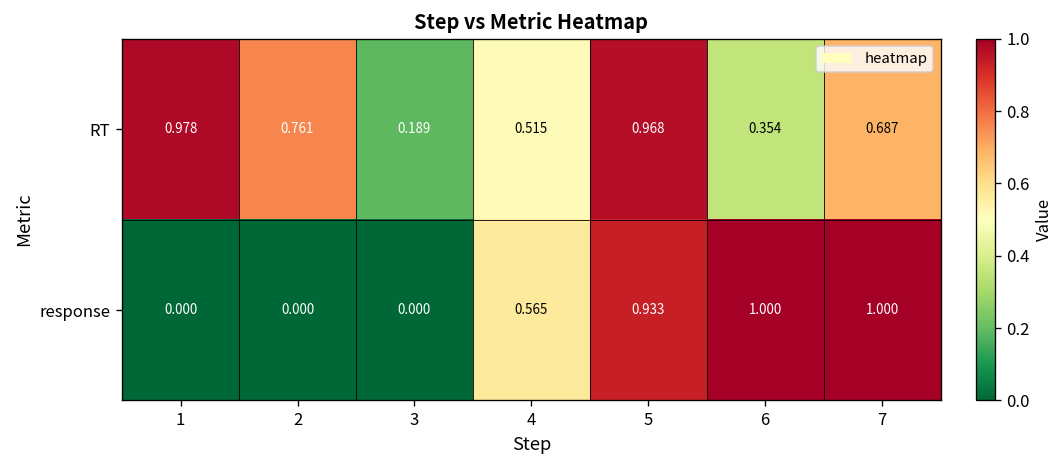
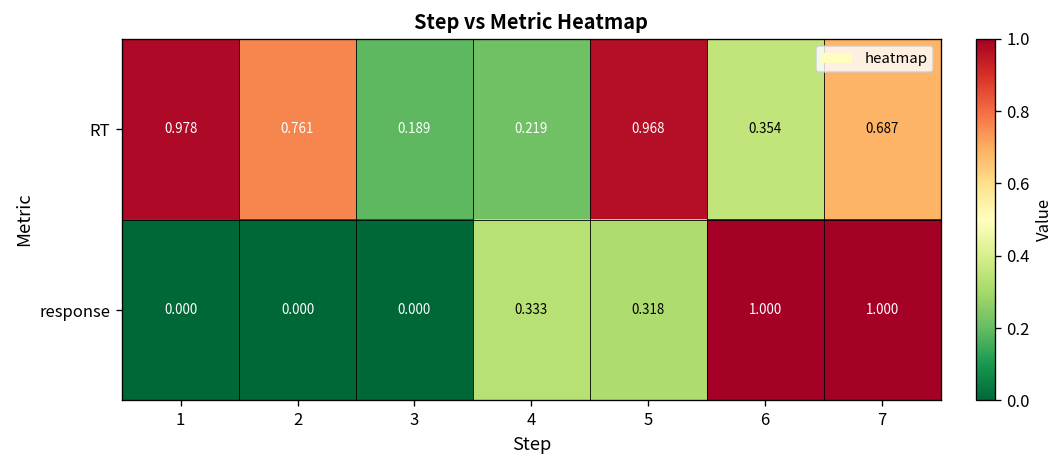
  {
    "RT": {
      "1": 0.978,
      "2": 0.761,
      "3": 0.189,
-     "4": 0.515,
+     "4": 0.219,
      "5": 0.968,
      "6": 0.354,
      "7": 0.687
    },
    "response": {
      "1": 0.000,
      "2": 0.000,
      "3": 0.000,
-     "4": 0.565,
-     "5": 0.933,
+     "4": 0.333,
+     "5": 0.318,
      "6": 1.000,
      "7": 1.000
    }
  }
